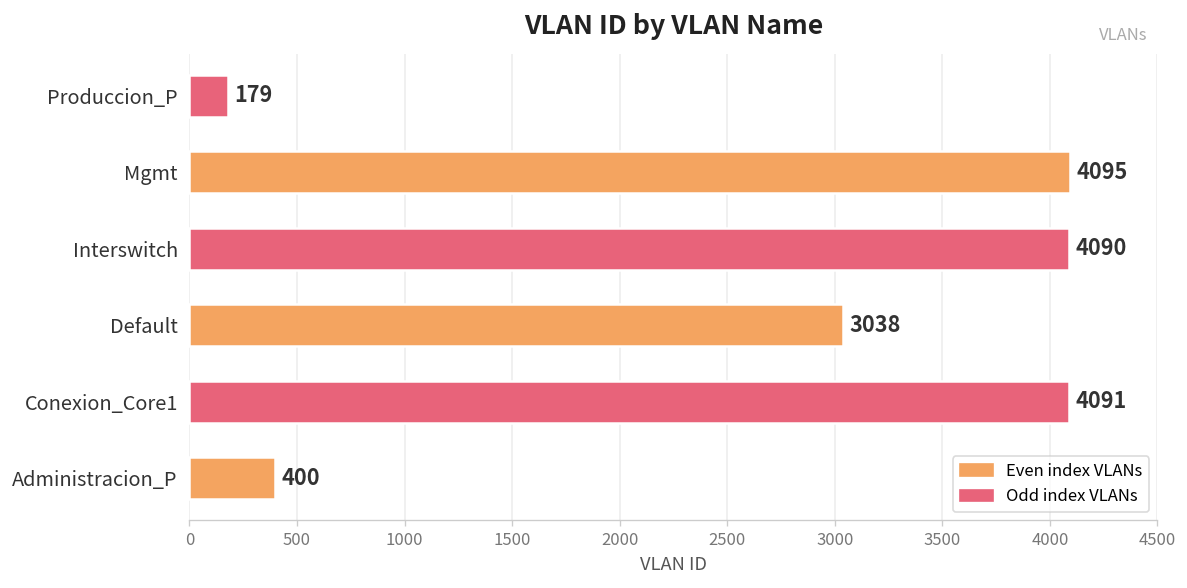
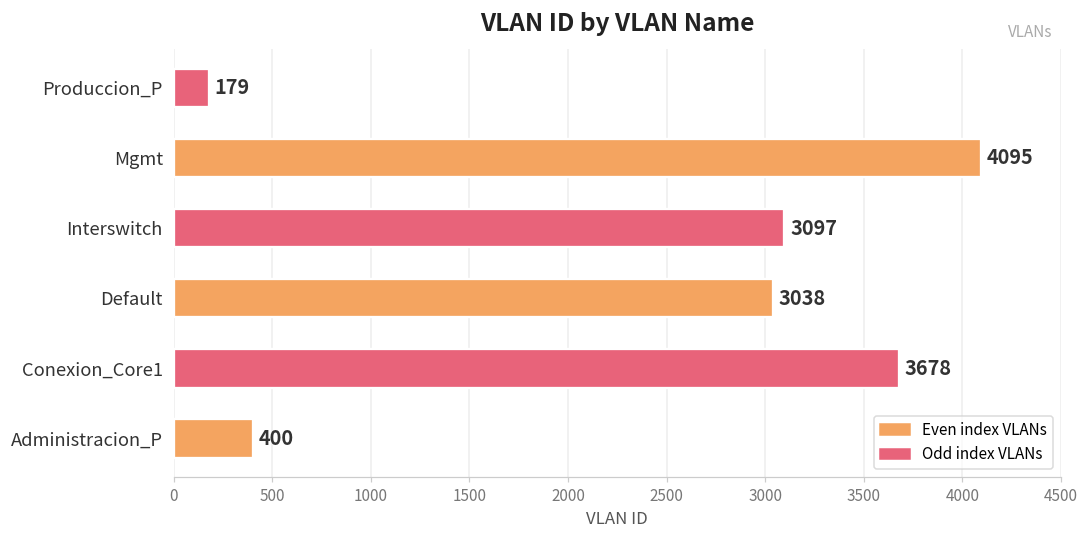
  {
    "Produccion_P": 179,
    "Mgmt": 4095,
-   "Interswitch": 4090,
+   "Interswitch": 3097,
    "Default": 3038,
-   "Conexion_Core1": 4091,
+   "Conexion_Core1": 3678,
    "Administracion_P": 400
  }
